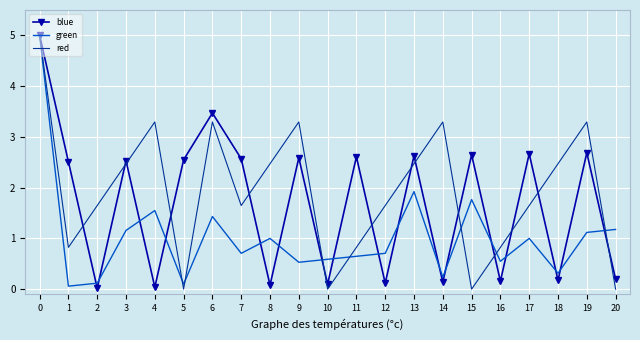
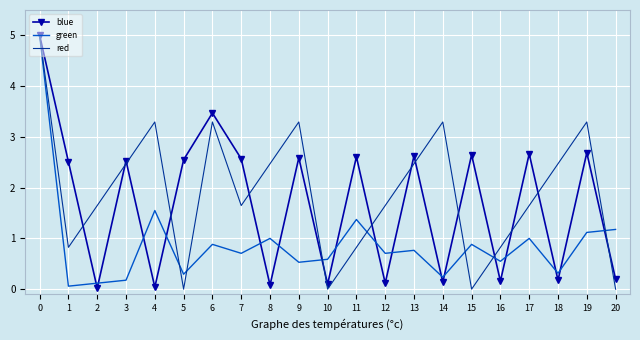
  {
    "green": {
      "1": 0.1,
      "2": 0.1,
-     "3": 1.2,
+     "3": 0.2,
      "4": 1.5,
-     "5": 0.1,
-     "6": 1.4,
+     "5": 0.3,
+     "6": 0.9,
      "7": 0.7,
      "8": 1.0,
      "9": 0.5,
      "10": 0.6,
-     "11": 0.6,
+     "11": 1.4,
      "12": 0.7,
-     "13": 1.9,
+     "13": 0.8,
      "14": 0.2,
-     "15": 1.8,
+     "15": 0.9,
      "16": 0.5,
      "17": 1.0,
      "18": 0.3,
      "19": 1.1,
      "20": 1.2
    }
  }
